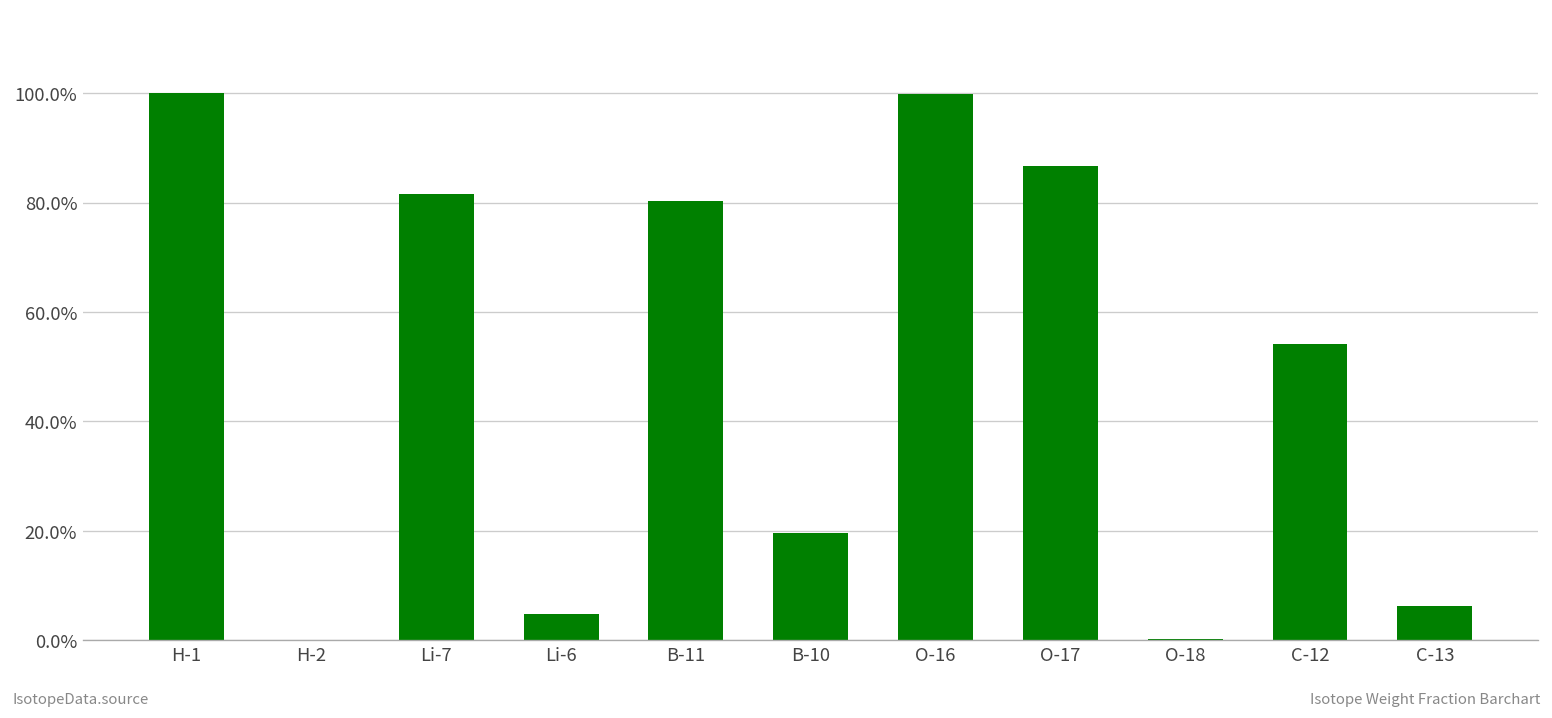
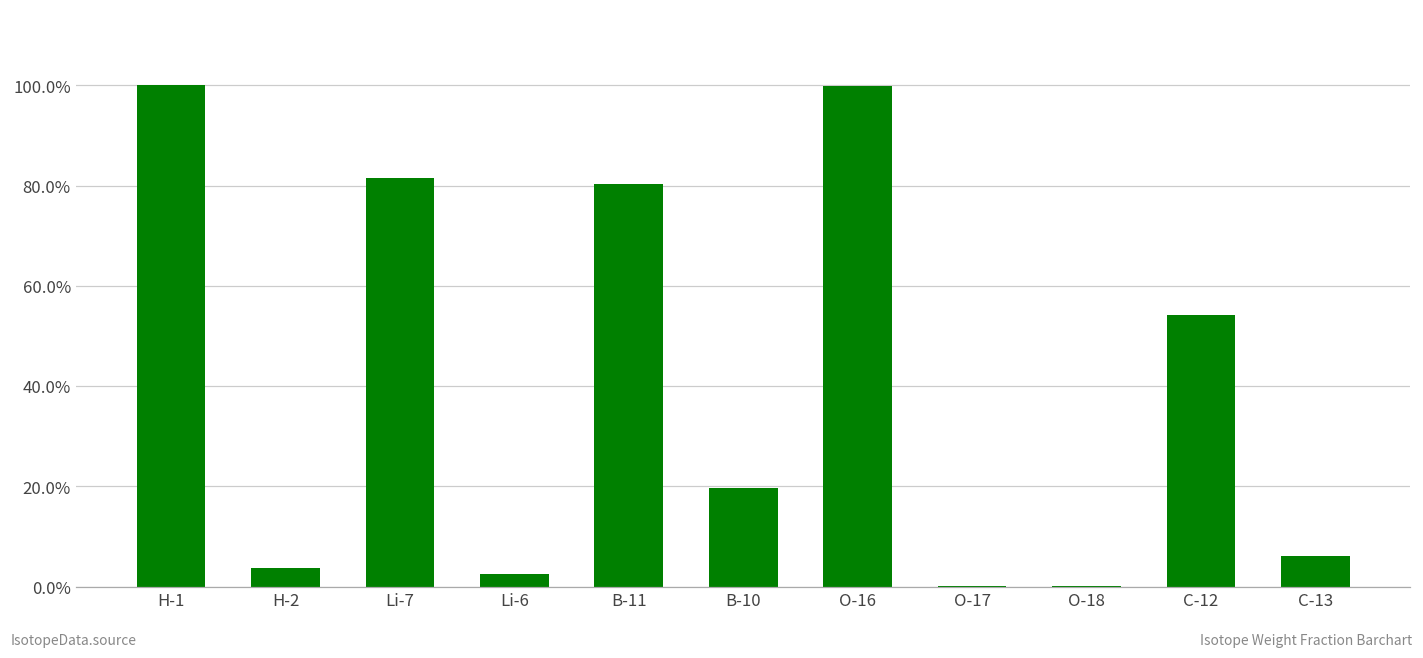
  {
    "H-1": "100%",
-   "H-2": "0%",
+   "H-2": "4%",
    "Li-7": "82%",
-   "Li-6": "5%",
+   "Li-6": "3%",
    "B-11": "80%",
    "B-10": "20%",
    "O-16": "100%",
-   "O-17": "87%",
+   "O-17": "0%",
    "C-12": "54%",
    "C-13": "6%"
  }
